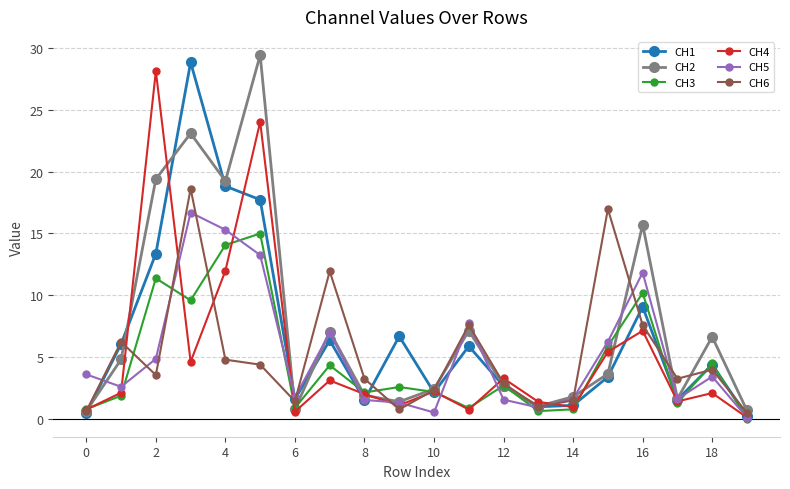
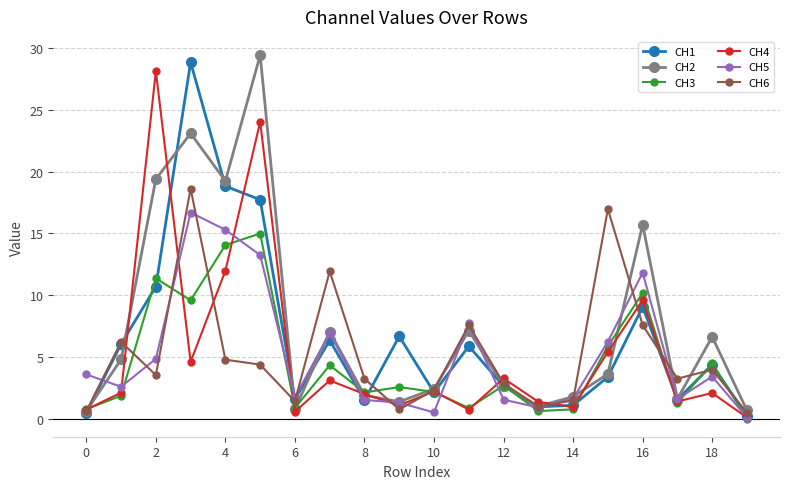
  {
    "CH1": {
-     "2": 13.4,
+     "2": 10.7,
      "4": 18.8,
      "16": 9.1
    },
    "CH2": {
      "2": 19.4,
      "4": 19.2,
      "16": 15.7,
      "18": 6.7
    },
    "CH3": {
      "2": 11.4,
      "4": 14.1,
      "16": 10.2
    },
    "CH4": {
      "2": 28.1,
      "4": 12.0,
      "12": 3.3,
-     "16": 7.1,
+     "16": 9.6,
      "18": 2.1
    },
    "CH5": {
      "0": 3.6,
      "2": 4.9,
      "4": 15.3,
      "10": 0.5,
      "12": 1.6,
      "16": 11.8,
      "18": 3.4
    },
    "CH6": {
      "2": 3.6,
      "4": 4.8,
      "8": 3.3,
      "16": 7.6,
      "18": 4.0
    }
  }
